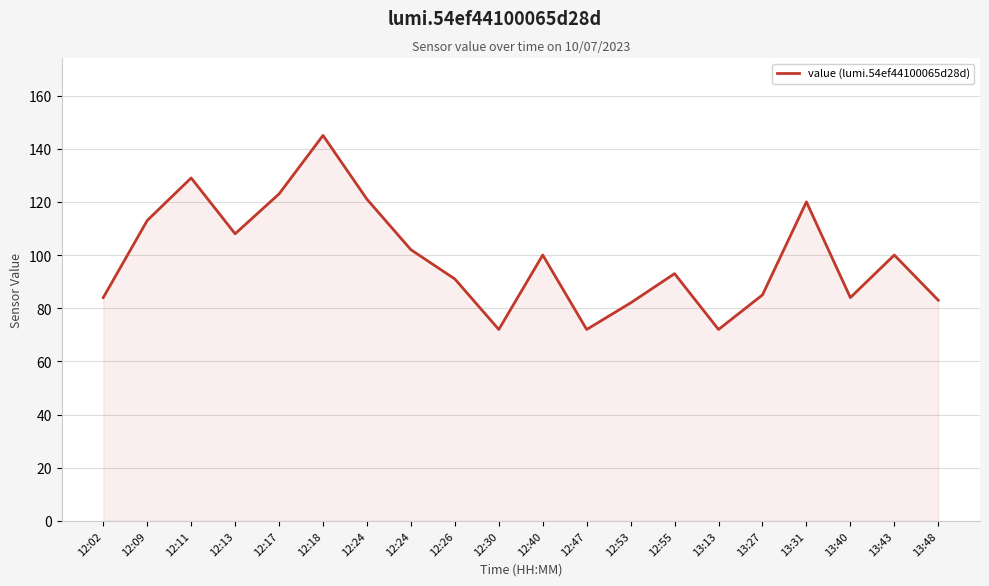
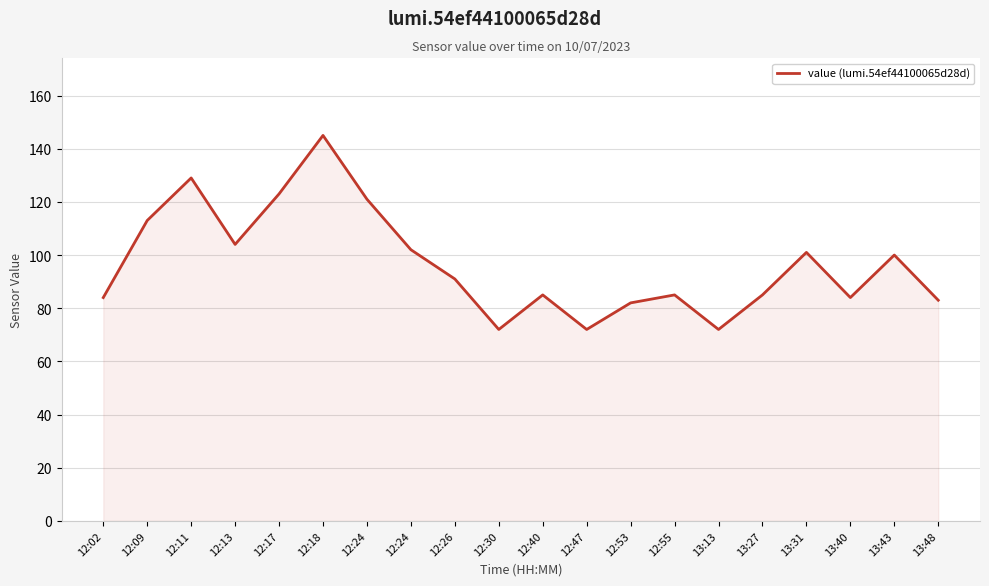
  {
    "12:02": 84,
    "12:09": 113,
    "12:11": 129,
-   "12:13": 108,
+   "12:13": 104,
    "12:17": 123,
    "12:18": 145,
    "12:26": 91,
    "12:30": 72,
-   "12:40": 100,
+   "12:40": 85,
    "12:47": 72,
    "12:53": 82,
-   "12:55": 93,
+   "12:55": 85,
    "13:13": 72,
    "13:27": 85,
-   "13:31": 120,
+   "13:31": 101,
    "13:40": 84,
    "13:43": 100,
    "13:48": 83
  }
